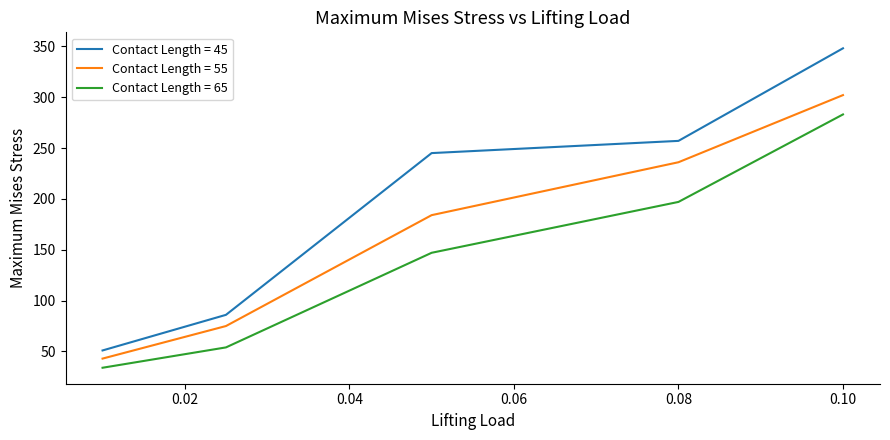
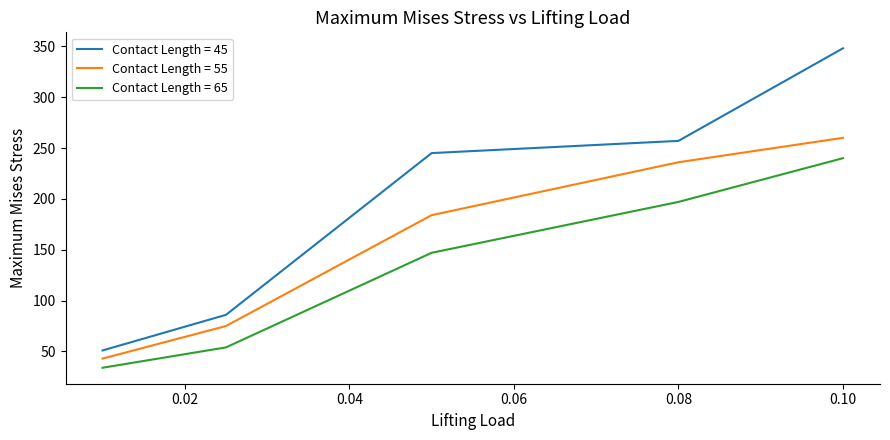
  {
    "Contact Length = 45": {
      "0.08": 257,
      "0.10": 348
    },
    "Contact Length = 55": {
      "0.08": 236,
-     "0.10": 302
+     "0.10": 260
    },
    "Contact Length = 65": {
      "0.08": 197,
-     "0.10": 283
+     "0.10": 240
    }
  }
